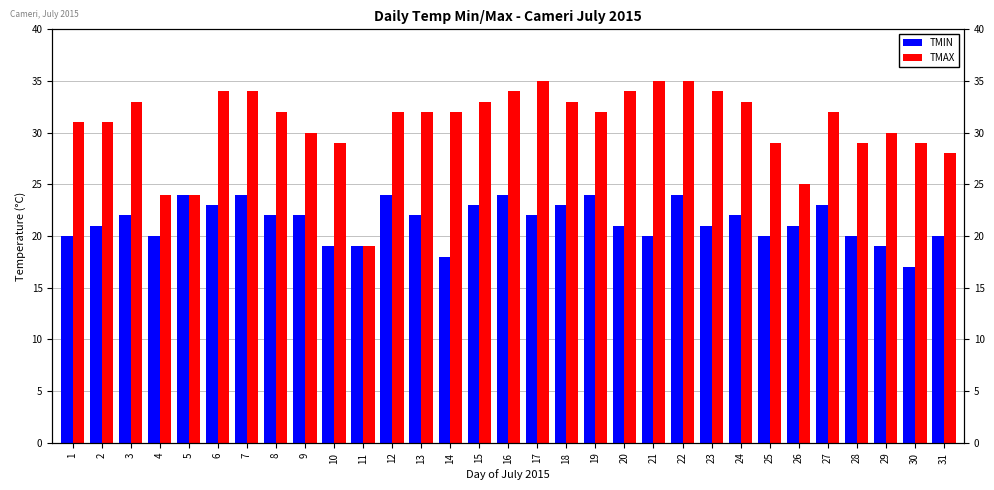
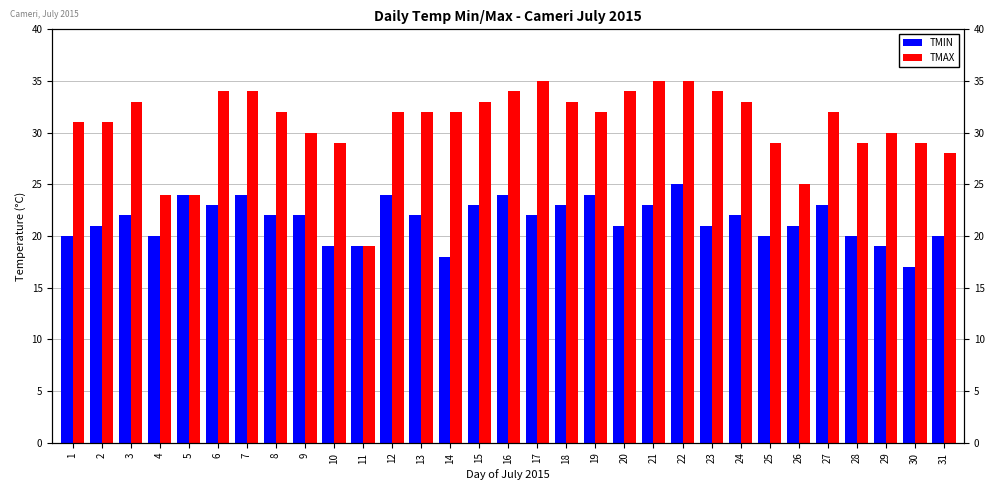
  {
    "TMIN": {
      "1": 20,
      "2": 21,
      "3": 22,
      "4": 20,
      "5": 24,
      "6": 23,
      "7": 24,
      "8": 22,
      "9": 22,
      "10": 19,
      "11": 19,
      "12": 24,
      "13": 22,
      "14": 18,
      "15": 23,
      "16": 24,
      "17": 22,
      "18": 23,
      "19": 24,
      "20": 21,
-     "21": 20,
-     "22": 24,
+     "21": 23,
+     "22": 25,
      "23": 21,
      "24": 22,
      "25": 20,
      "26": 21,
      "27": 23,
      "28": 20,
      "29": 19,
      "30": 17,
      "31": 20
    },
    "TMAX": {
      "1": 31,
      "2": 31,
      "3": 33,
      "4": 24,
      "5": 24,
      "6": 34,
      "7": 34,
      "8": 32,
      "9": 30,
      "10": 29,
      "11": 19,
      "12": 32,
      "13": 32,
      "14": 32,
      "15": 33,
      "16": 34,
      "17": 35,
      "18": 33,
      "19": 32,
      "20": 34,
      "21": 35,
      "22": 35,
      "23": 34,
      "24": 33,
      "25": 29,
      "26": 25,
      "27": 32,
      "28": 29,
      "29": 30,
      "30": 29,
      "31": 28
    }
  }
